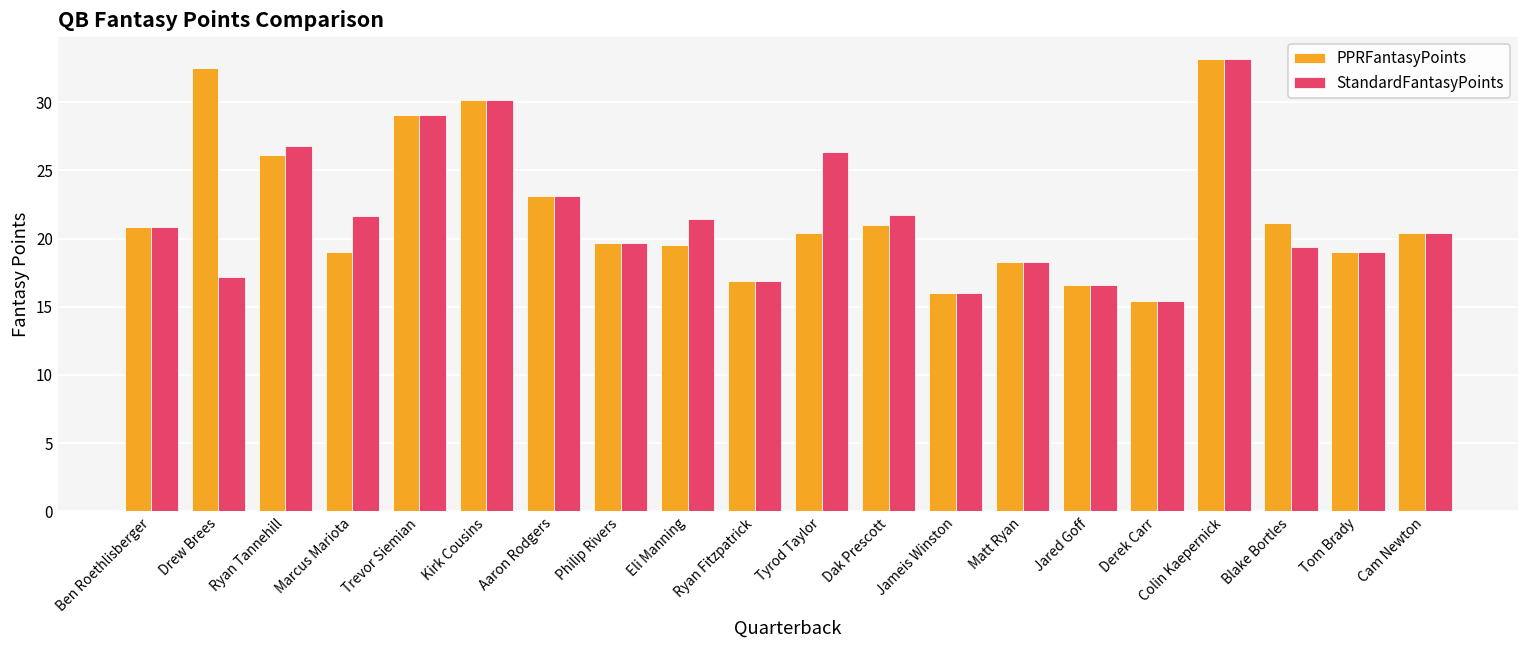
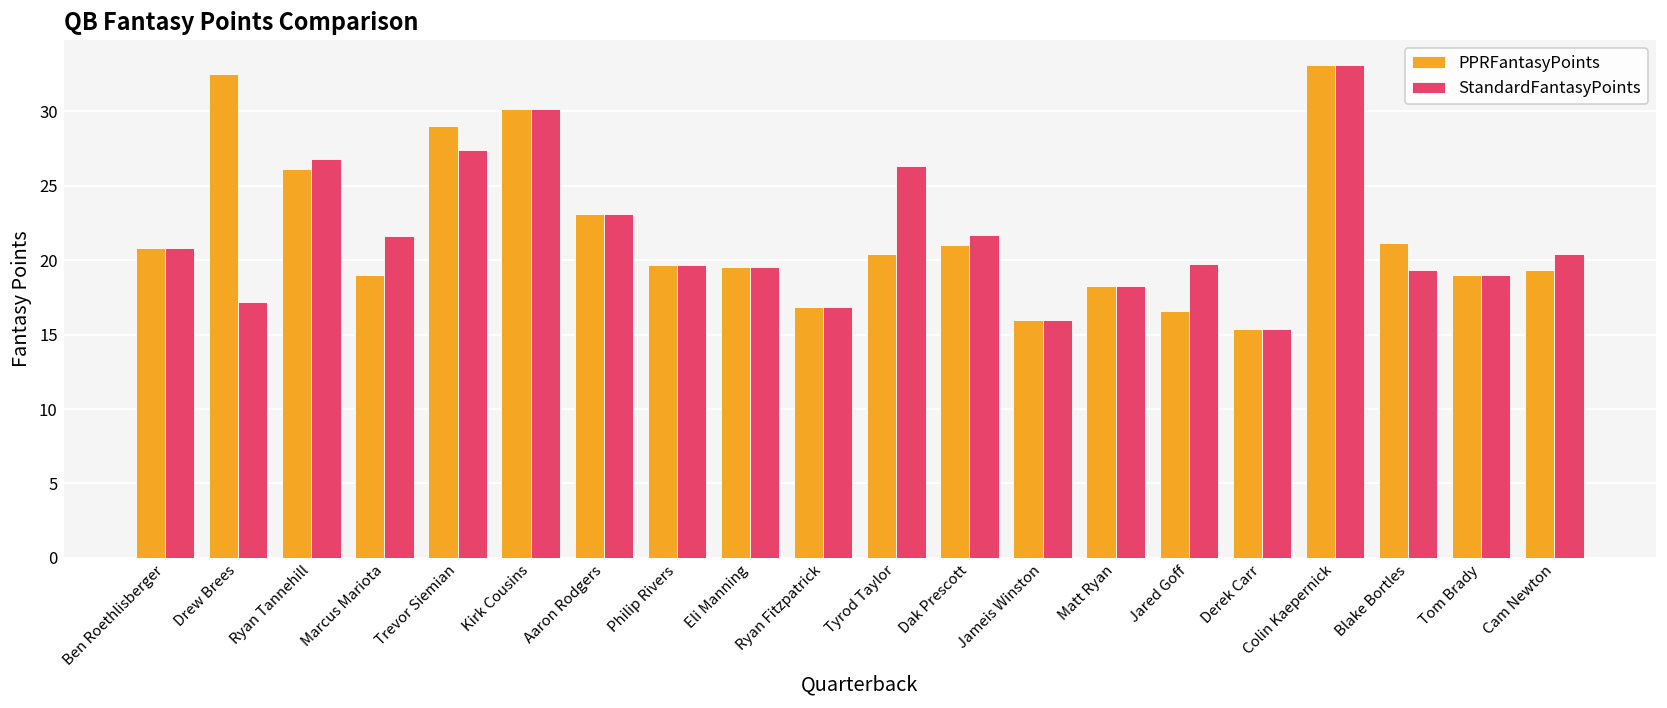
  {
    "PPRFantasyPoints": {
      "Ben Roethlisberger": 20.8,
      "Drew Brees": 32.5,
      "Ryan Tannehill": 26.1,
      "Marcus Mariota": 19.0,
      "Trevor Siemian": 29.0,
      "Kirk Cousins": 30.2,
      "Aaron Rodgers": 23.1,
      "Philip Rivers": 19.7,
      "Eli Manning": 19.6,
      "Ryan Fitzpatrick": 16.9,
      "Tyrod Taylor": 20.4,
      "Dak Prescott": 21.0,
      "Jameis Winston": 16.0,
      "Matt Ryan": 18.3,
      "Jared Goff": 16.6,
      "Derek Carr": 15.4,
      "Colin Kaepernick": 33.1,
      "Blake Bortles": 21.1,
      "Tom Brady": 19.0,
-     "Cam Newton": 20.4
+     "Cam Newton": 19.3
    },
    "StandardFantasyPoints": {
      "Ben Roethlisberger": 20.8,
      "Drew Brees": 17.2,
      "Ryan Tannehill": 26.8,
      "Marcus Mariota": 21.6,
-     "Trevor Siemian": 29.0,
+     "Trevor Siemian": 27.4,
      "Kirk Cousins": 30.2,
      "Aaron Rodgers": 23.1,
      "Philip Rivers": 19.7,
-     "Eli Manning": 21.5,
+     "Eli Manning": 19.6,
      "Ryan Fitzpatrick": 16.9,
      "Tyrod Taylor": 26.4,
      "Dak Prescott": 21.7,
      "Jameis Winston": 16.0,
      "Matt Ryan": 18.3,
-     "Jared Goff": 16.6,
+     "Jared Goff": 19.8,
      "Derek Carr": 15.4,
      "Colin Kaepernick": 33.1,
      "Blake Bortles": 19.4,
      "Tom Brady": 19.0,
      "Cam Newton": 20.4
    }
  }
